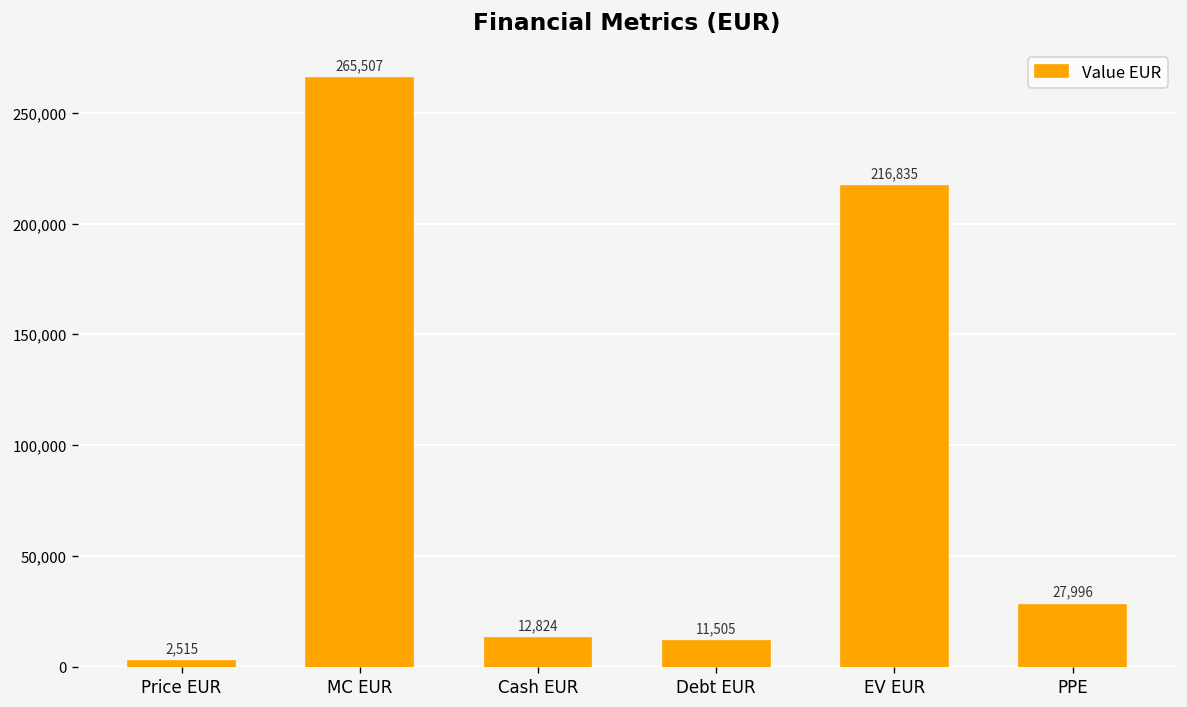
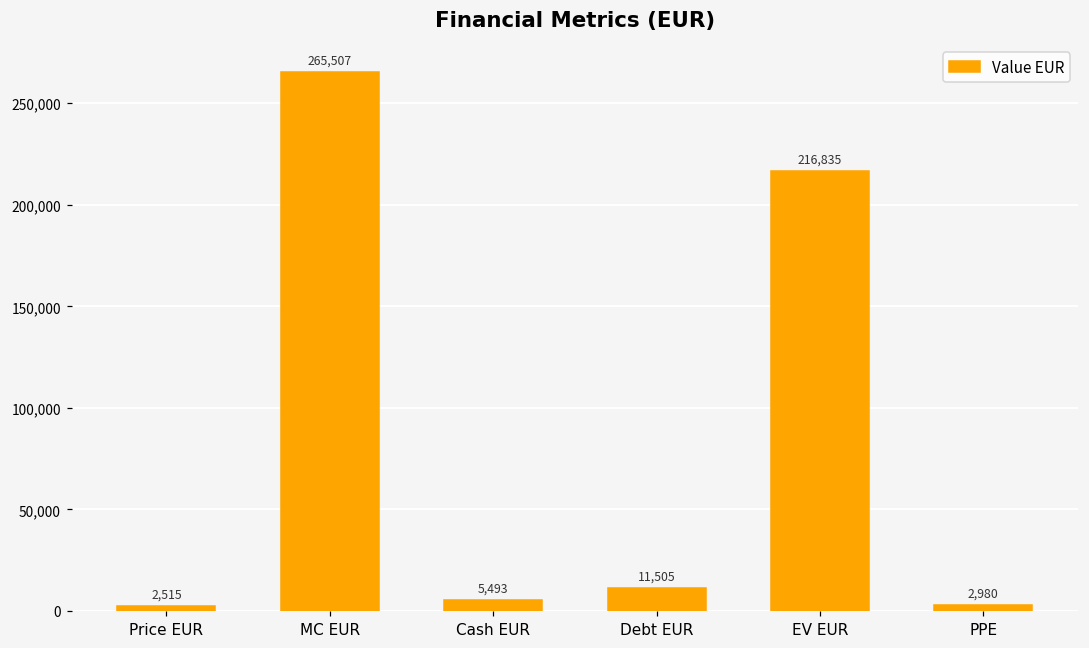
  {
    "Price EUR": "2,515",
    "MC EUR": "265,507",
-   "Cash EUR": "12,824",
+   "Cash EUR": "5,493",
    "Debt EUR": "11,505",
    "EV EUR": "216,835",
-   "PPE": "27,996"
+   "PPE": "2,980"
  }
